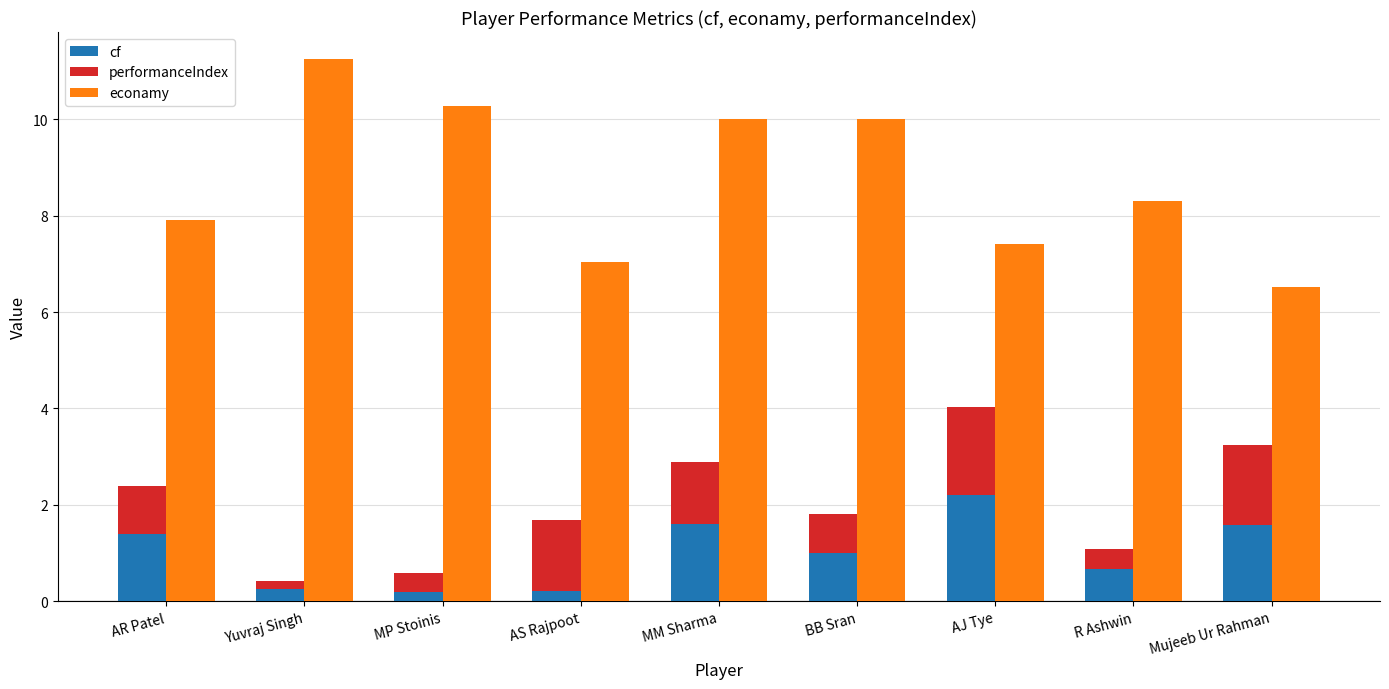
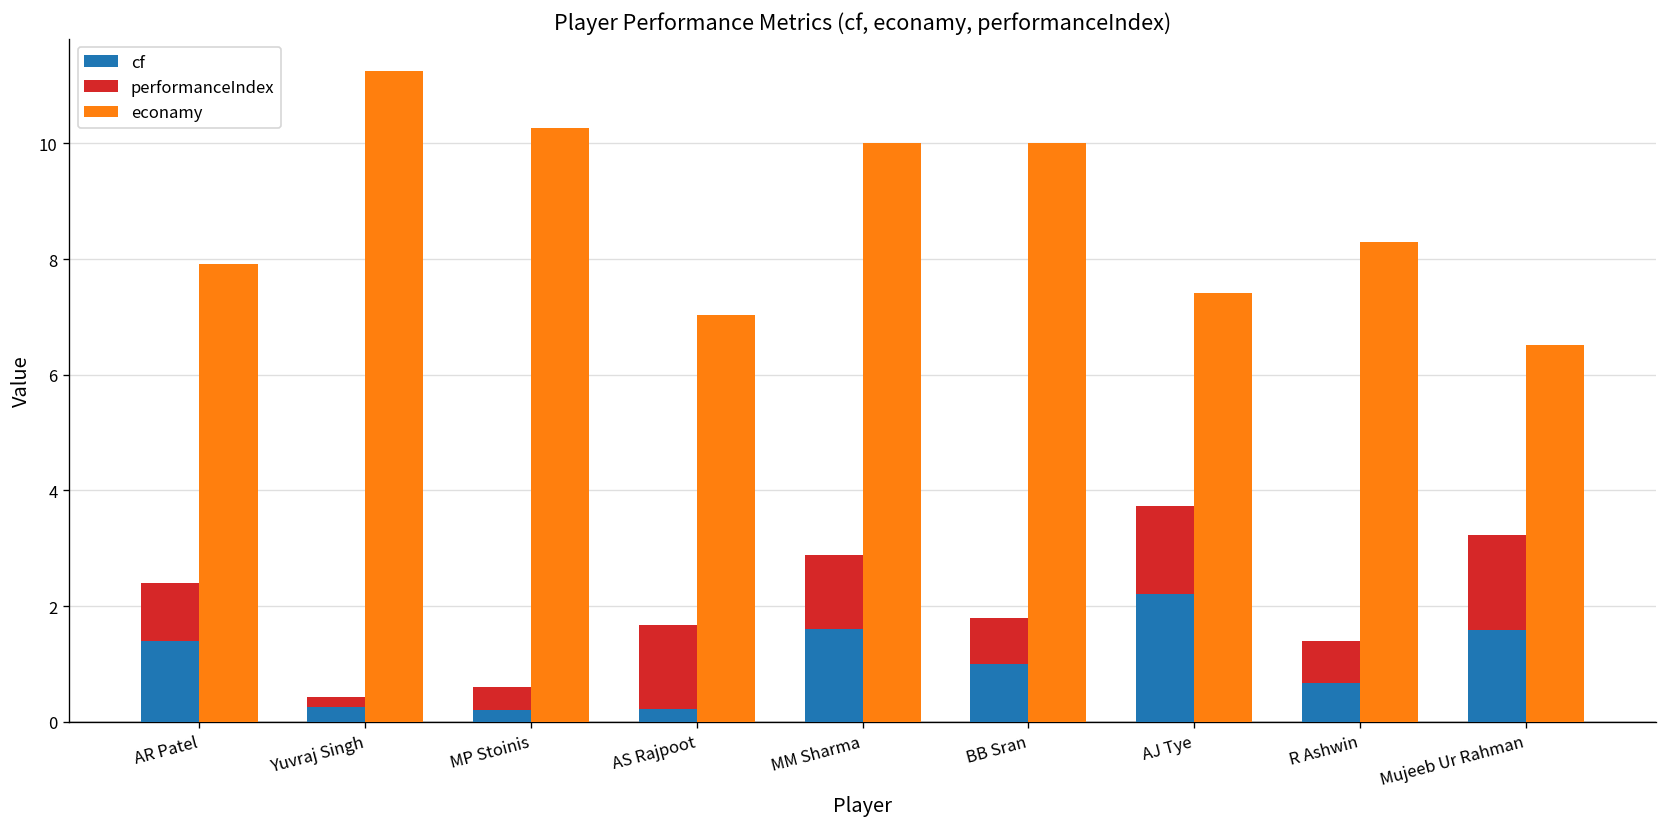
  {
    "cf": {
      "AR Patel": 1.4,
      "Yuvraj Singh": 0.3,
      "MP Stoinis": 0.2,
      "AS Rajpoot": 0.2,
      "MM Sharma": 1.6,
      "BB Sran": 1.0,
      "AJ Tye": 2.2,
      "R Ashwin": 0.7,
      "Mujeeb Ur Rahman": 1.6
    },
    "performanceIndex": {
      "AR Patel": 1.0,
      "Yuvraj Singh": 0.2,
      "MP Stoinis": 0.4,
      "AS Rajpoot": 1.5,
      "MM Sharma": 1.3,
      "BB Sran": 0.8,
-     "AJ Tye": 1.8,
-     "R Ashwin": 0.4,
+     "AJ Tye": 1.5,
+     "R Ashwin": 0.7,
      "Mujeeb Ur Rahman": 1.7
    },
    "econamy": {
      "AR Patel": 7.9,
      "Yuvraj Singh": 11.3,
      "MP Stoinis": 10.3,
      "AS Rajpoot": 7.0,
      "MM Sharma": 10.0,
      "BB Sran": 10.0,
      "AJ Tye": 7.4,
      "R Ashwin": 8.3,
      "Mujeeb Ur Rahman": 6.5
    }
  }
